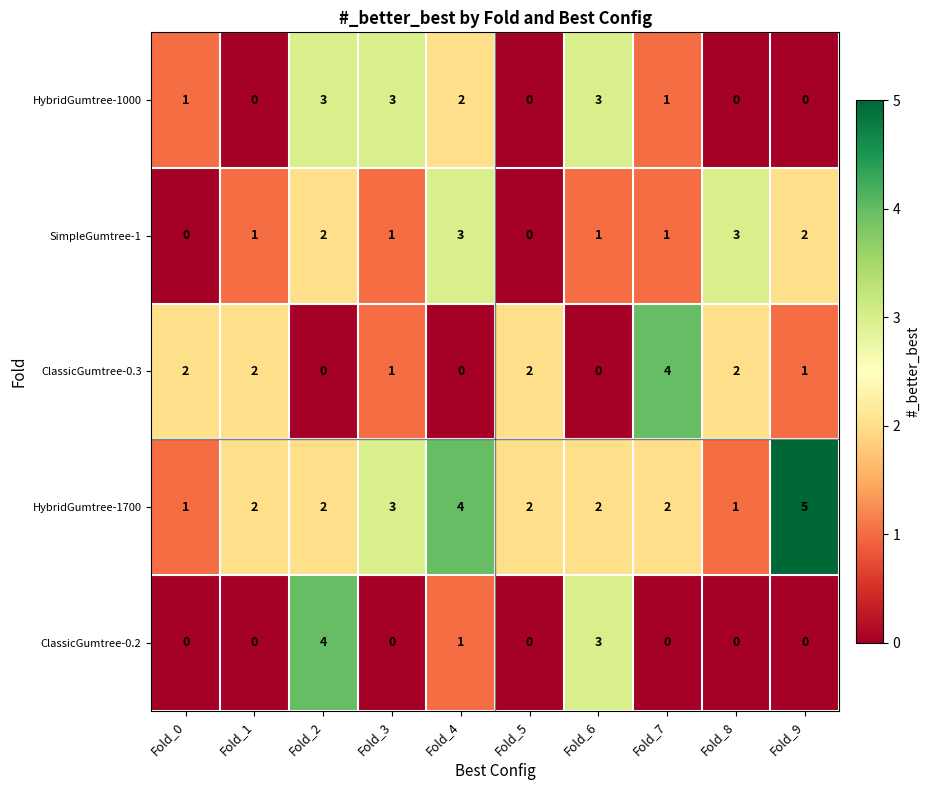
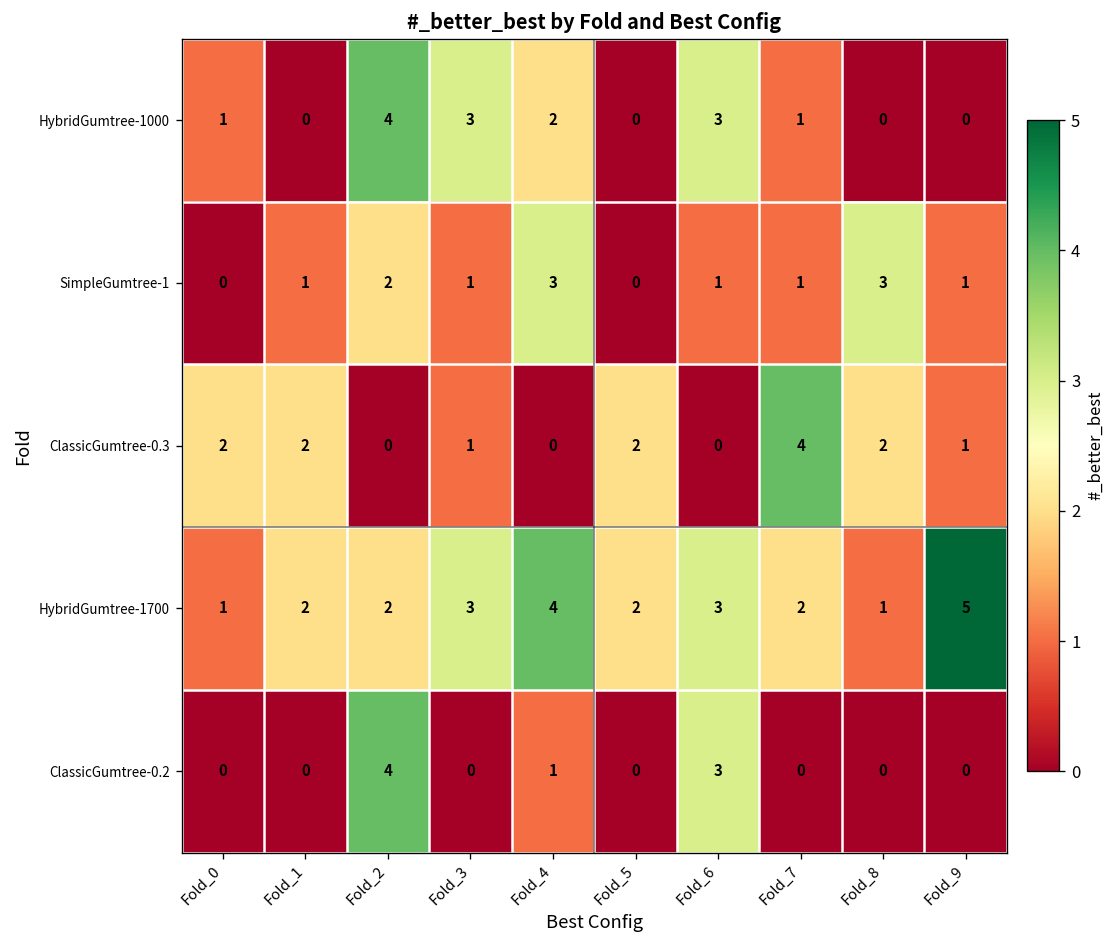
  {
    "HybridGumtree-1000": {
      "Fold_0": 1,
      "Fold_1": 0,
-     "Fold_2": 3,
+     "Fold_2": 4,
      "Fold_3": 3,
      "Fold_4": 2,
      "Fold_5": 0,
      "Fold_6": 3,
      "Fold_7": 1,
      "Fold_8": 0,
      "Fold_9": 0
    },
    "SimpleGumtree-1": {
      "Fold_0": 0,
      "Fold_1": 1,
      "Fold_2": 2,
      "Fold_3": 1,
      "Fold_4": 3,
      "Fold_5": 0,
      "Fold_6": 1,
      "Fold_7": 1,
      "Fold_8": 3,
-     "Fold_9": 2
+     "Fold_9": 1
    },
    "ClassicGumtree-0.3": {
      "Fold_0": 2,
      "Fold_1": 2,
      "Fold_2": 0,
      "Fold_3": 1,
      "Fold_4": 0,
      "Fold_5": 2,
      "Fold_6": 0,
      "Fold_7": 4,
      "Fold_8": 2,
      "Fold_9": 1
    },
    "HybridGumtree-1700": {
      "Fold_0": 1,
      "Fold_1": 2,
      "Fold_2": 2,
      "Fold_3": 3,
      "Fold_4": 4,
      "Fold_5": 2,
-     "Fold_6": 2,
+     "Fold_6": 3,
      "Fold_7": 2,
      "Fold_8": 1,
      "Fold_9": 5
    },
    "ClassicGumtree-0.2": {
      "Fold_0": 0,
      "Fold_1": 0,
      "Fold_2": 4,
      "Fold_3": 0,
      "Fold_4": 1,
      "Fold_5": 0,
      "Fold_6": 3,
      "Fold_7": 0,
      "Fold_8": 0,
      "Fold_9": 0
    }
  }
